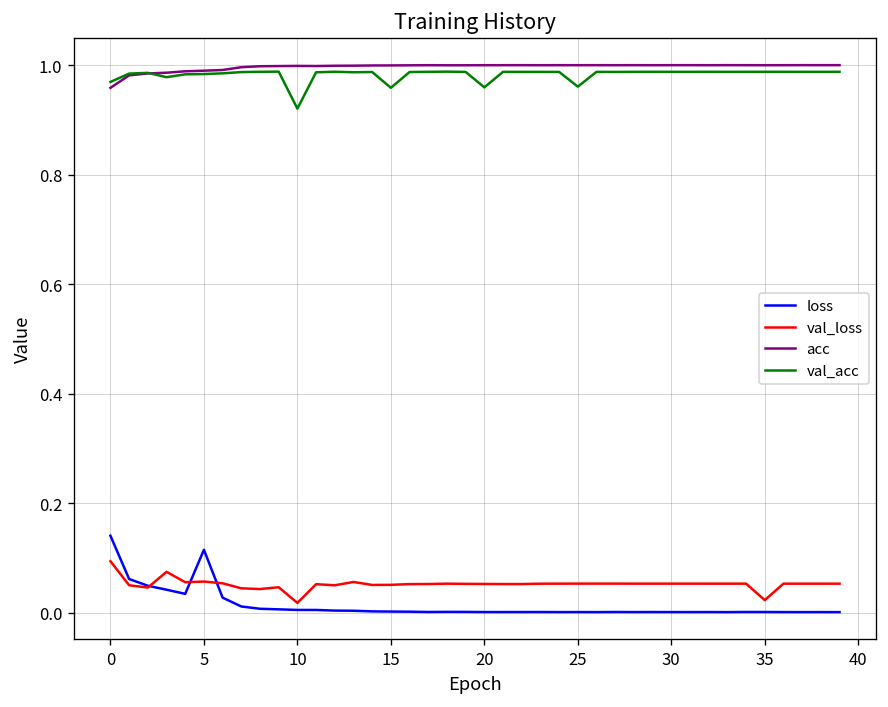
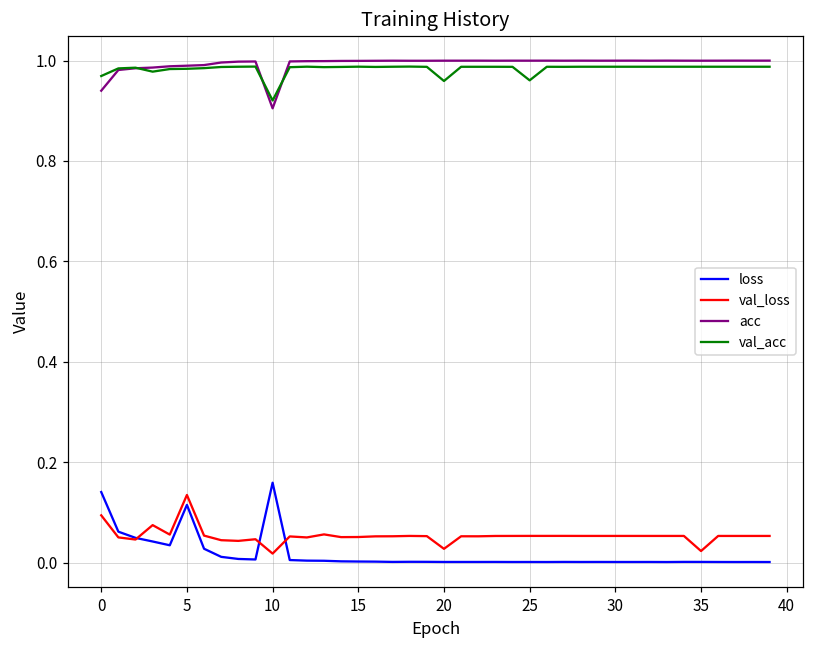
  {
    "loss": {
      "0": 0.14,
      "5": 0.12,
-     "10": 0.01,
+     "10": 0.16,
      "15": 0.00,
      "20": 0.00,
      "25": 0.00,
      "30": 0.00,
      "35": 0.00
    },
    "val_loss": {
      "0": 0.09,
-     "5": 0.06,
+     "5": 0.13,
      "10": 0.02,
      "15": 0.05,
-     "20": 0.05,
+     "20": 0.03,
      "25": 0.05,
      "30": 0.05,
      "35": 0.02
    },
    "acc": {
-     "0": 0.96,
+     "0": 0.94,
      "5": 0.99,
-     "10": 1.00,
+     "10": 0.90,
      "15": 1.00,
      "20": 1.00,
      "25": 1.00,
      "30": 1.00,
      "35": 1.00
    },
    "val_acc": {
      "0": 0.97,
      "5": 0.98,
      "10": 0.92,
-     "15": 0.96,
+     "15": 0.99,
      "20": 0.96,
      "25": 0.96,
      "30": 0.99,
      "35": 0.99
    }
  }
